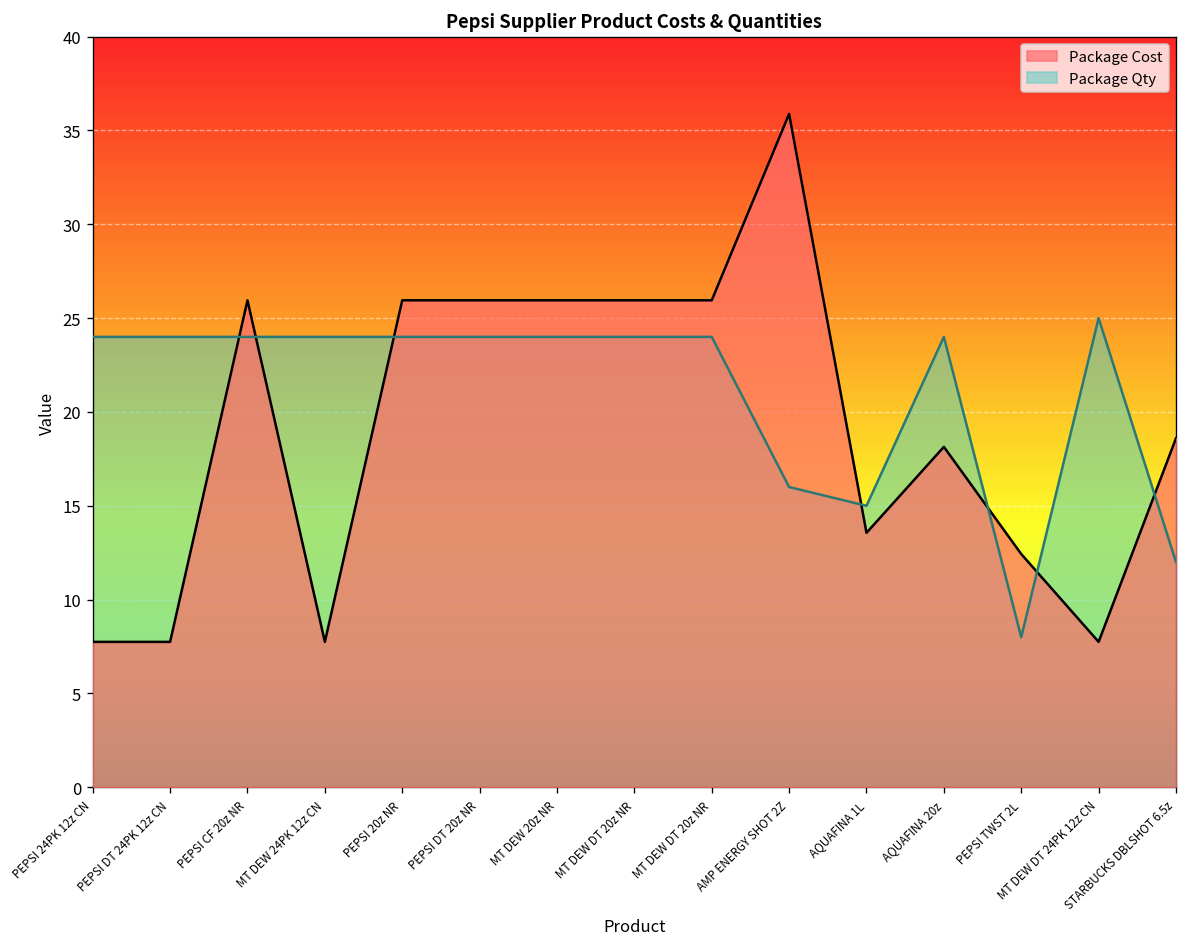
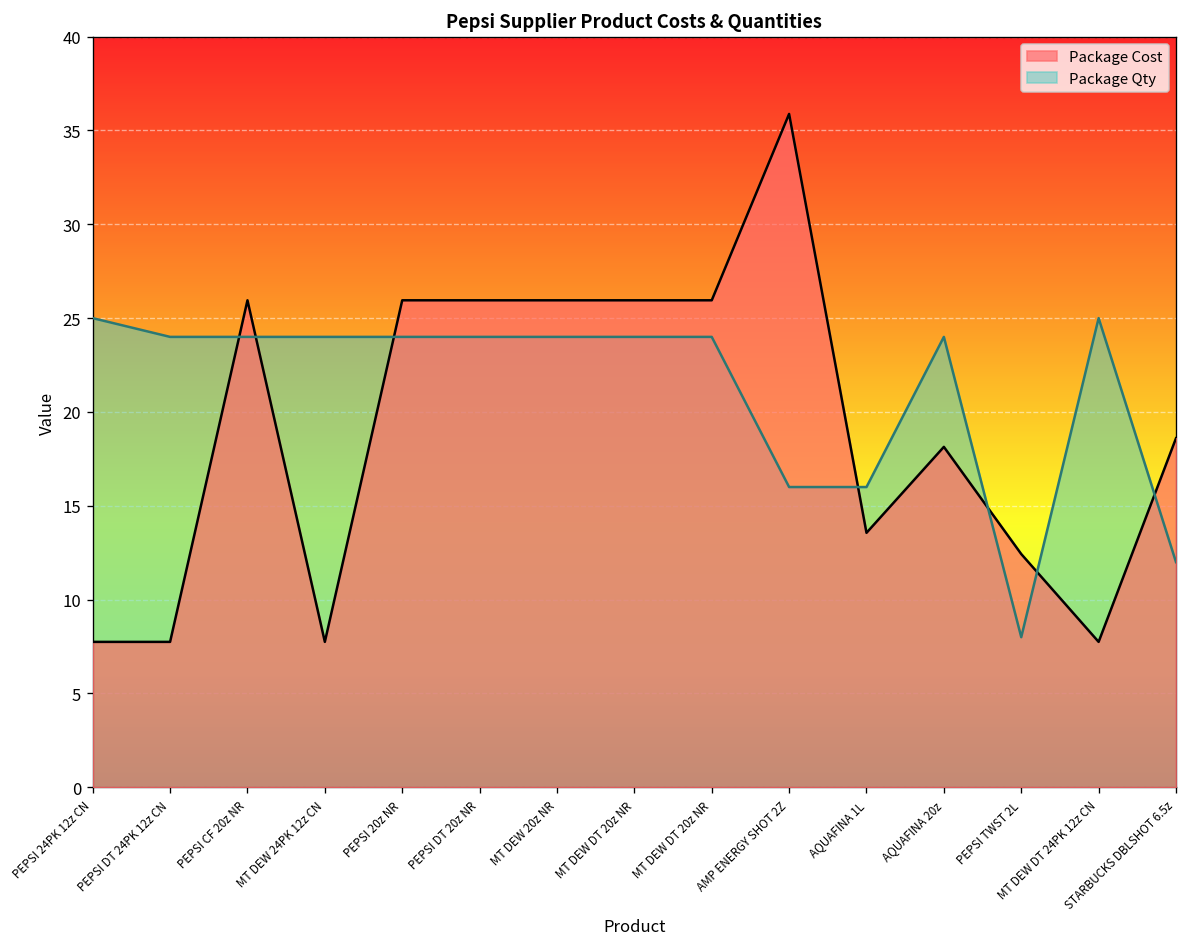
  {
    "Package Cost": {
      "PEPSI 24PK 12z CN": 7.8,
      "PEPSI DT 24PK 12z CN": 7.8,
      "PEPSI CF 20z NR": 26,
      "MT DEW 24PK 12z CN": 7.8,
      "PEPSI 20z NR": 26,
      "PEPSI DT 20z NR": 26,
      "MT DEW 20z NR": 26,
      "AMP ENERGY SHOT 2Z": 36,
      "AQUAFINA 1L": 13.6,
      "AQUAFINA 20z": 18,
      "PEPSI TWST 2L": 12.4,
      "MT DEW DT 24PK 12z CN": 7.8,
      "STARBUCKS DBLSHOT 6.5z": 18.6
    },
    "Package Qty": {
-     "PEPSI 24PK 12z CN": 24,
+     "PEPSI 24PK 12z CN": 25,
      "PEPSI DT 24PK 12z CN": 24,
      "PEPSI CF 20z NR": 24,
      "MT DEW 24PK 12z CN": 24,
      "PEPSI 20z NR": 24,
      "PEPSI DT 20z NR": 24,
      "MT DEW 20z NR": 24,
      "AMP ENERGY SHOT 2Z": 16,
-     "AQUAFINA 1L": 15,
+     "AQUAFINA 1L": 16,
      "AQUAFINA 20z": 24,
      "PEPSI TWST 2L": 8,
      "MT DEW DT 24PK 12z CN": 25,
      "STARBUCKS DBLSHOT 6.5z": 12
    }
  }
